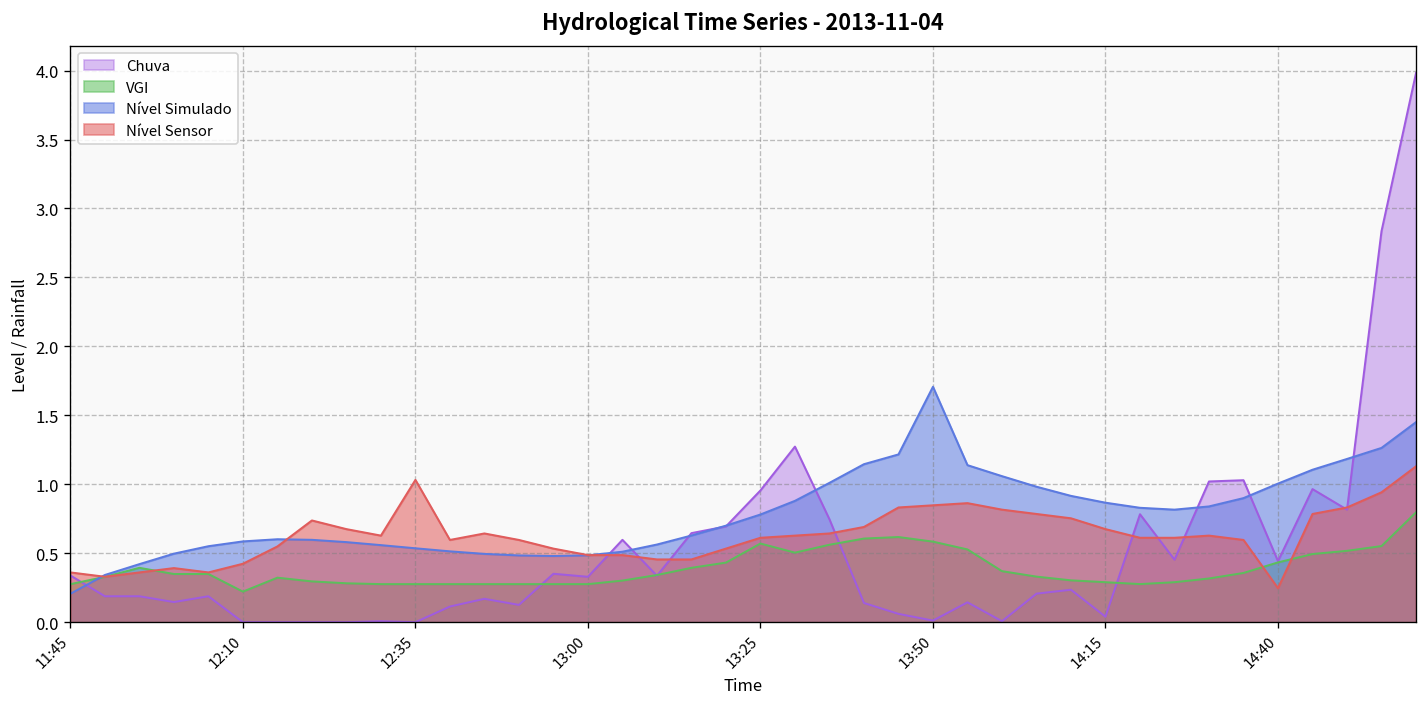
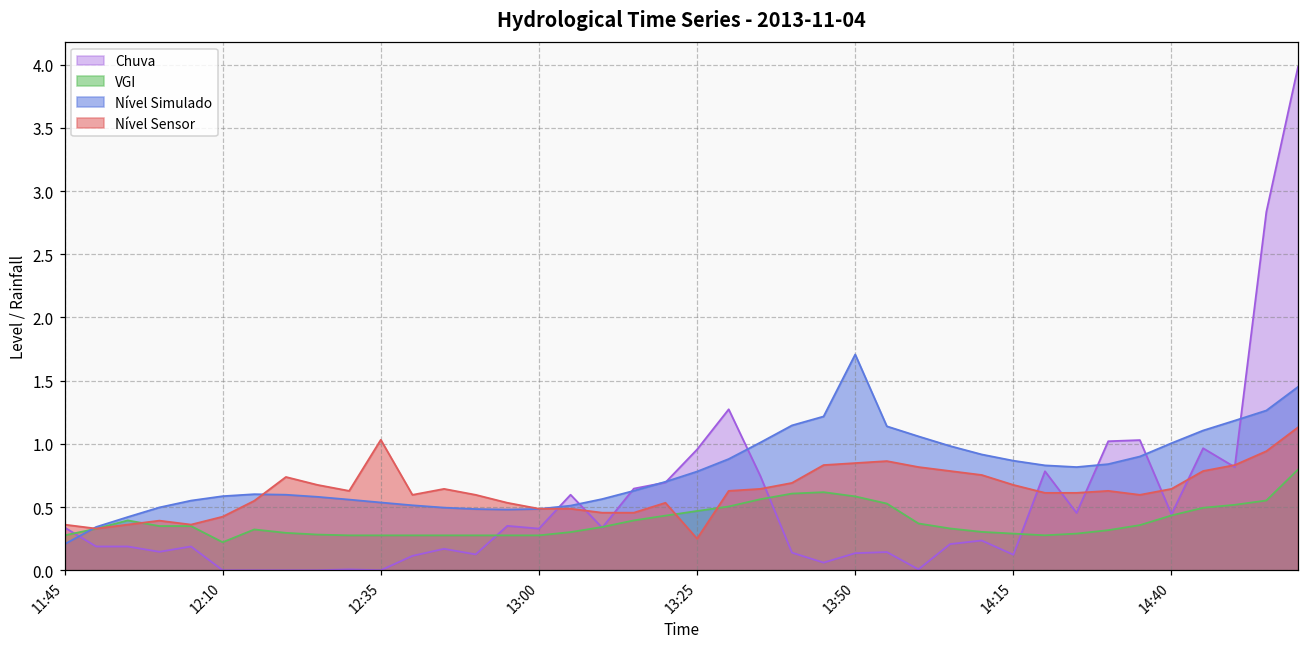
  {
    "Chuva": {
      "11:45": 0.34,
      "12:10": 0.00,
      "12:35": 0.00,
      "13:00": 0.33,
      "13:25": 0.96,
-     "13:50": 0.01,
-     "14:15": 0.04
+     "13:50": 0.14,
+     "14:15": 0.12
    },
    "VGI": {
      "11:45": 0.28,
      "12:10": 0.22,
      "12:35": 0.28,
      "13:00": 0.28,
-     "13:25": 0.57,
+     "13:25": 0.47,
      "13:50": 0.58,
      "14:15": 0.29
    },
    "Nível Simulado": {
      "11:45": 0.21,
      "12:10": 0.59,
      "12:35": 0.54,
      "13:25": 0.78,
      "13:50": 1.71,
      "14:15": 0.87,
      "14:40": 1.01
    },
    "Nível Sensor": {
      "11:45": 0.36,
      "12:10": 0.42,
      "12:35": 1.03,
-     "13:25": 0.61,
+     "13:25": 0.25,
      "13:50": 0.85,
      "14:15": 0.68,
-     "14:40": 0.25
+     "14:40": 0.64
    }
  }
